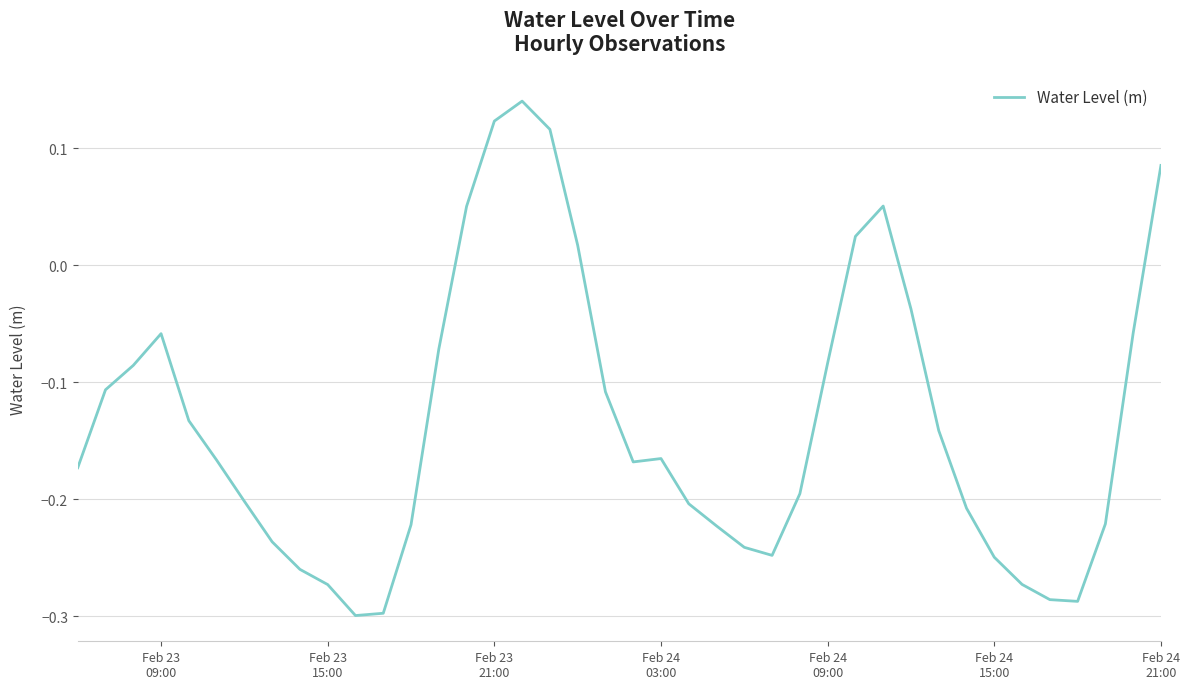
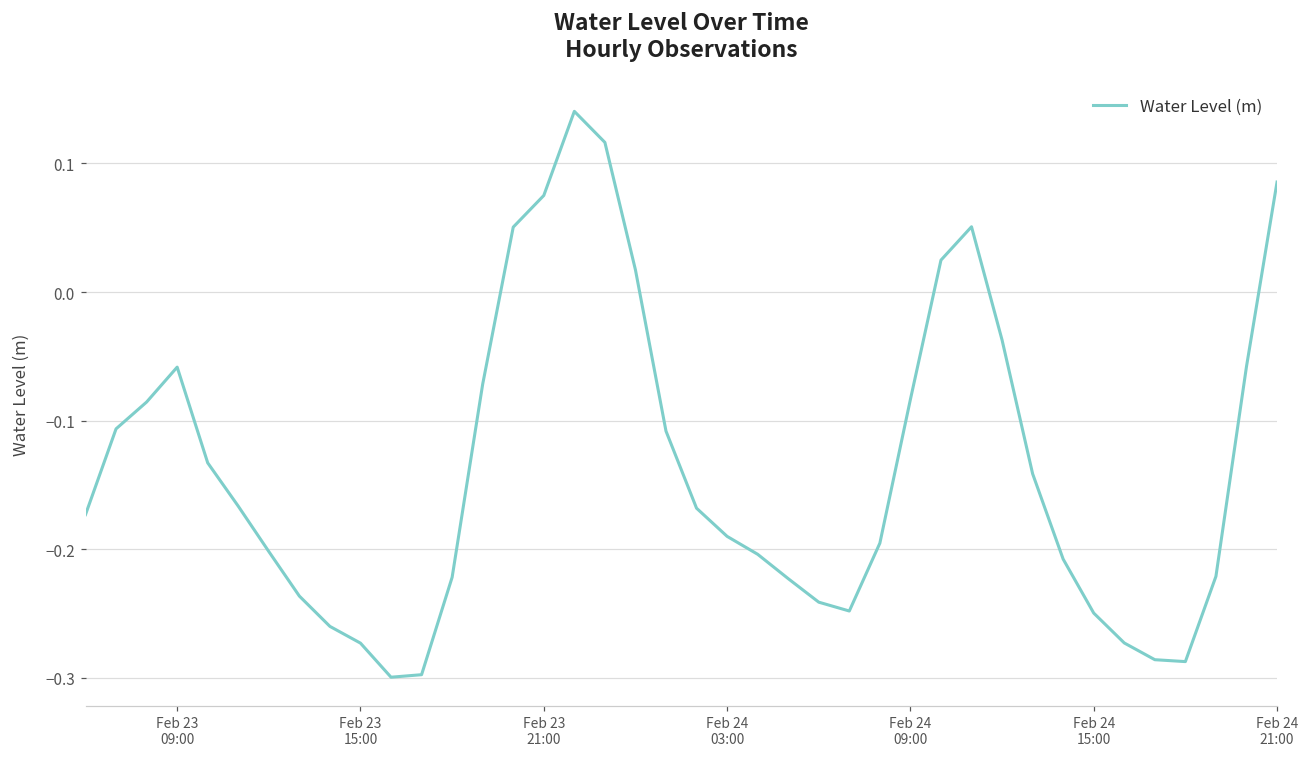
  {
    "Feb 23 09:00": -0.058,
    "Feb 23 15:00": -0.273,
-   "Feb 23 21:00": 0.123,
-   "Feb 24 03:00": -0.165,
+   "Feb 23 21:00": 0.075,
+   "Feb 24 03:00": -0.190,
    "Feb 24 09:00": -0.084,
    "Feb 24 15:00": -0.250,
    "Feb 24 21:00": 0.086
  }
